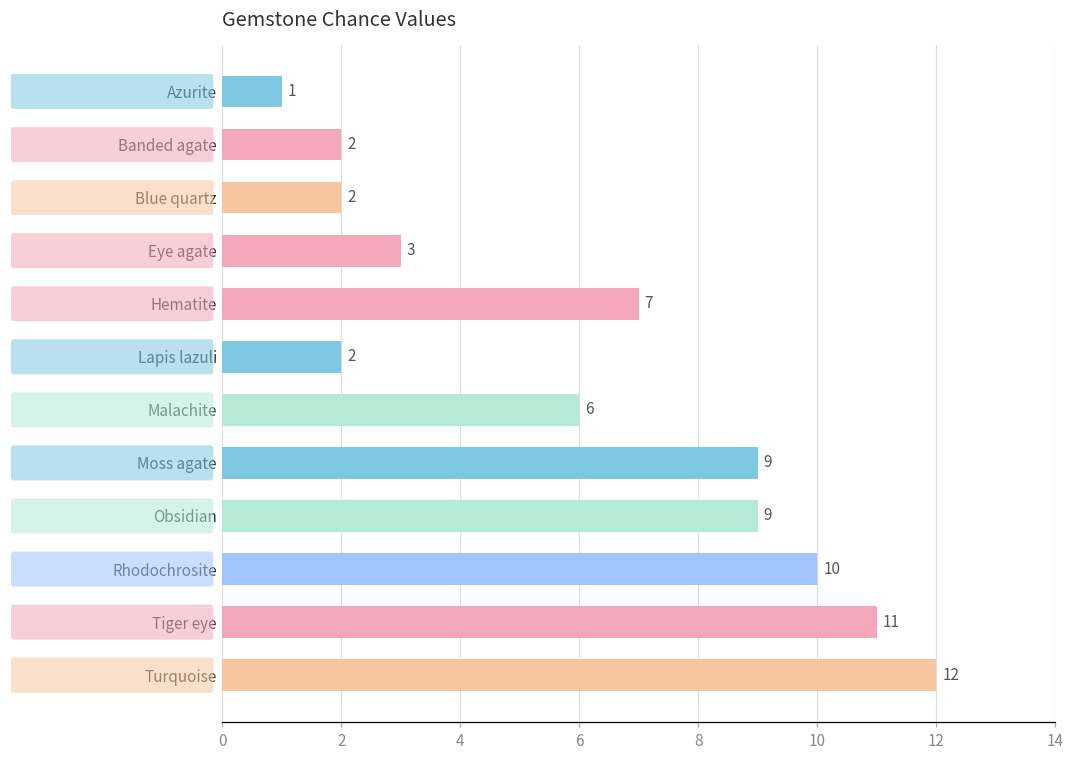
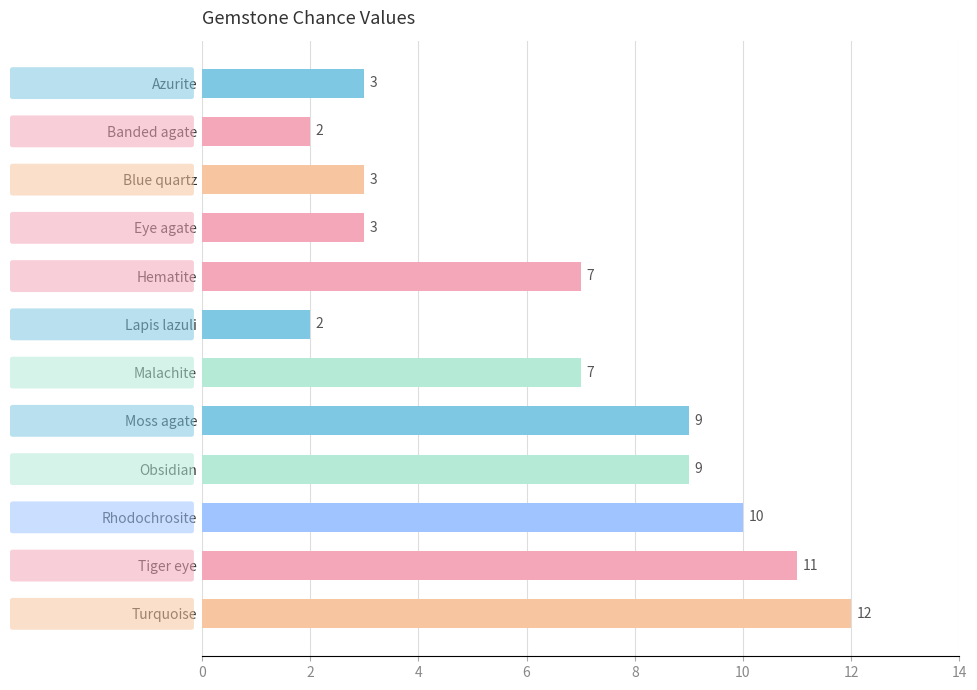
  {
-   "Azurite": 1,
+   "Azurite": 3,
    "Banded agate": 2,
-   "Blue quartz": 2,
+   "Blue quartz": 3,
    "Eye agate": 3,
    "Hematite": 7,
    "Lapis lazuli": 2,
-   "Malachite": 6,
+   "Malachite": 7,
    "Moss agate": 9,
    "Obsidian": 9,
    "Rhodochrosite": 10,
    "Tiger eye": 11,
    "Turquoise": 12
  }
